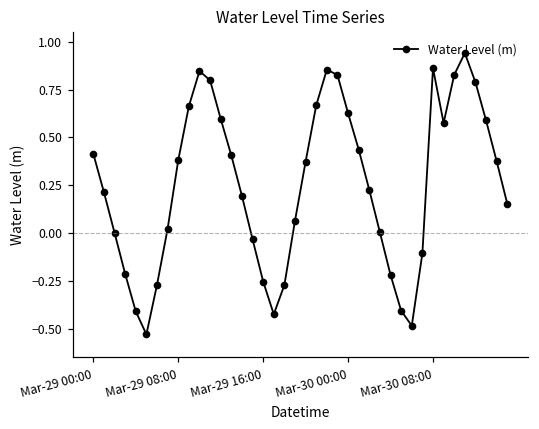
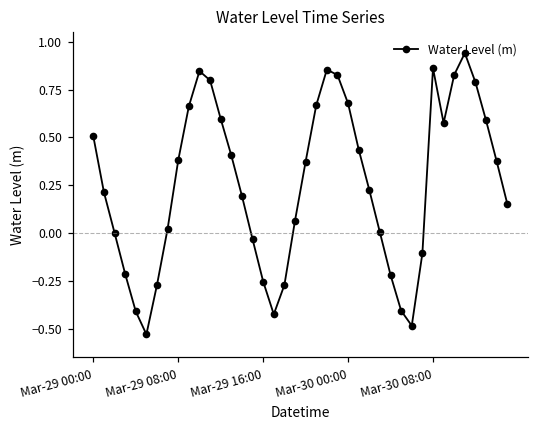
  {
-   "Mar-29 00:00": 0.41,
+   "Mar-29 00:00": 0.51,
    "Mar-29 08:00": 0.38,
    "Mar-29 16:00": -0.25,
-   "Mar-30 00:00": 0.63,
+   "Mar-30 00:00": 0.68,
    "Mar-30 08:00": 0.86
  }
